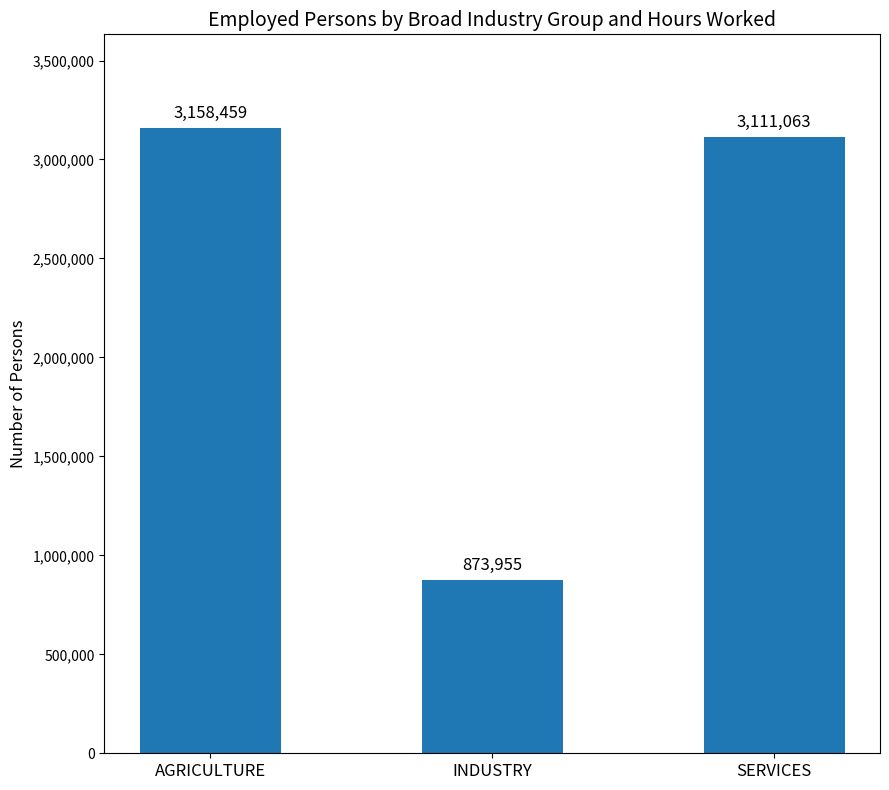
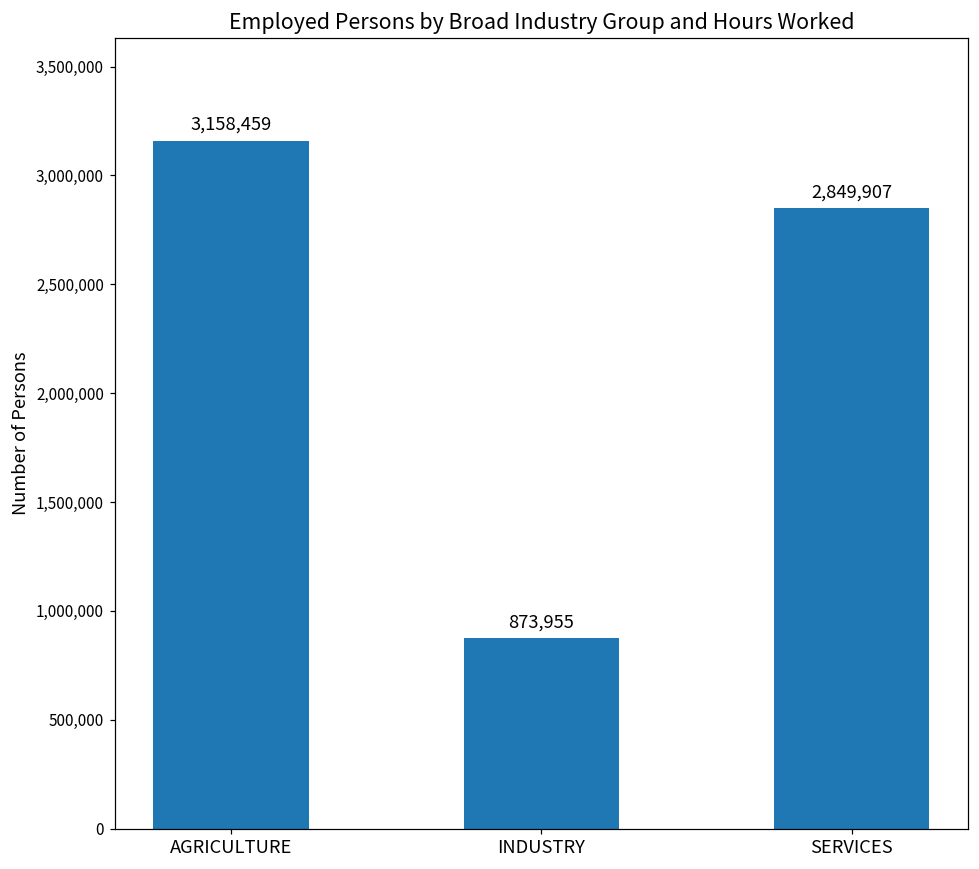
  {
    "AGRICULTURE": "3,158,459",
    "INDUSTRY": "873,955",
-   "SERVICES": "3,111,063"
+   "SERVICES": "2,849,907"
  }
